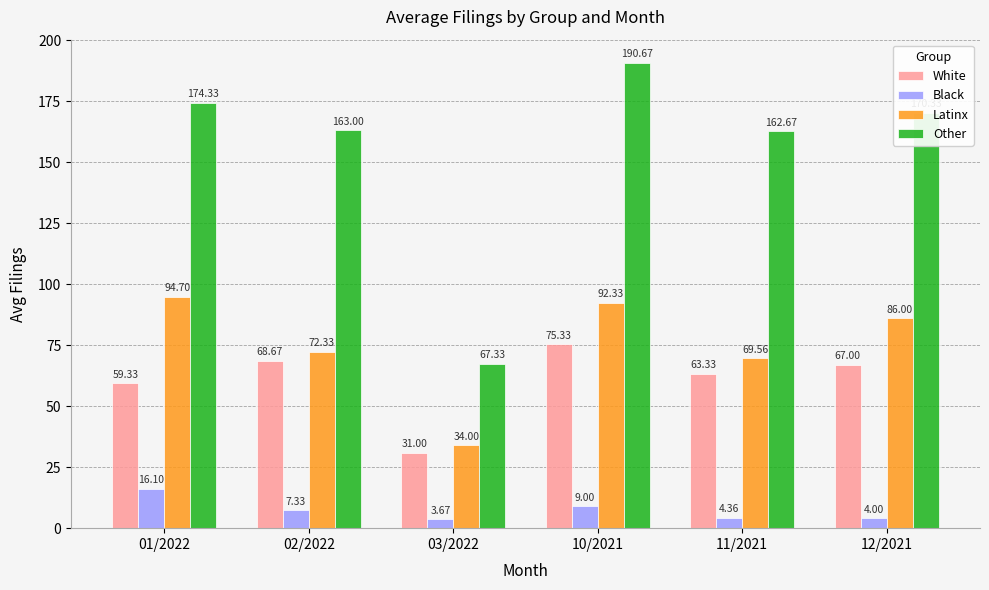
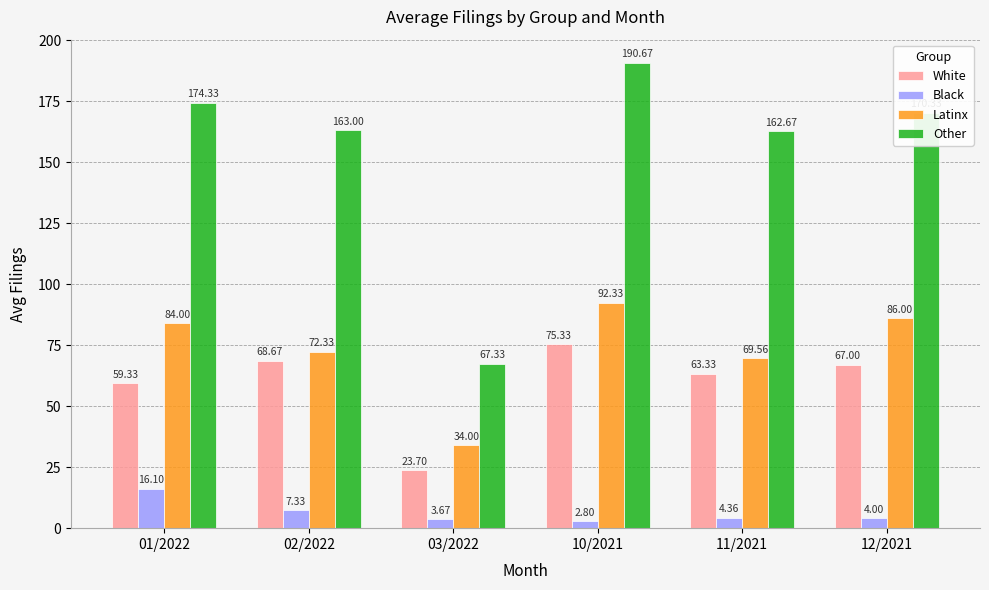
  {
    "White": {
      "01/2022": 59.33,
      "02/2022": 68.67,
-     "03/2022": 31.00,
+     "03/2022": 23.70,
      "10/2021": 75.33,
      "11/2021": 63.33,
      "12/2021": 67.00
    },
    "Black": {
      "01/2022": 16.10,
      "02/2022": 7.33,
      "03/2022": 3.67,
-     "10/2021": 9.00,
+     "10/2021": 2.80,
      "11/2021": 4.36,
      "12/2021": 4.00
    },
    "Latinx": {
-     "01/2022": 94.70,
+     "01/2022": 84.00,
      "02/2022": 72.33,
      "03/2022": 34.00,
      "10/2021": 92.33,
      "11/2021": 69.56,
      "12/2021": 86.00
    },
    "Other": {
      "01/2022": 174.33,
      "02/2022": 163.00,
      "03/2022": 67.33,
      "10/2021": 190.67,
      "11/2021": 162.67
    }
  }
